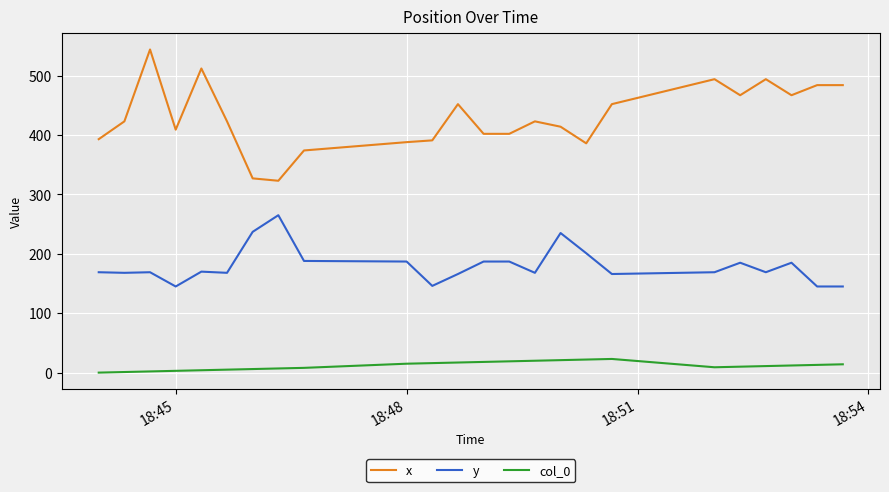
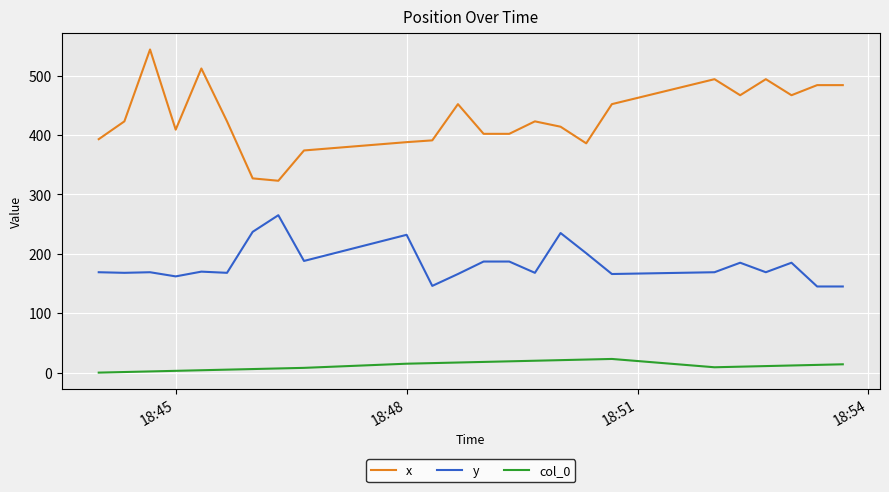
  {
    "x": {
      "18:45": 410,
      "18:48": 390
    },
    "y": {
-     "18:45": 150,
-     "18:48": 190
+     "18:45": 160,
+     "18:48": 230
    },
    "col_0": {
      "18:45": 0,
      "18:48": 20
    }
  }
